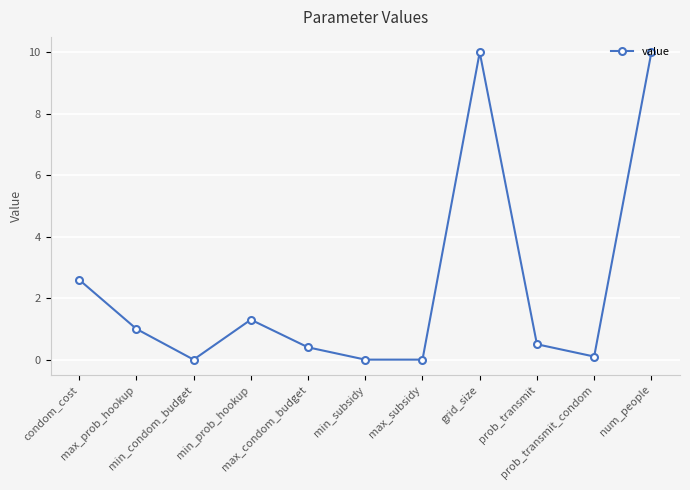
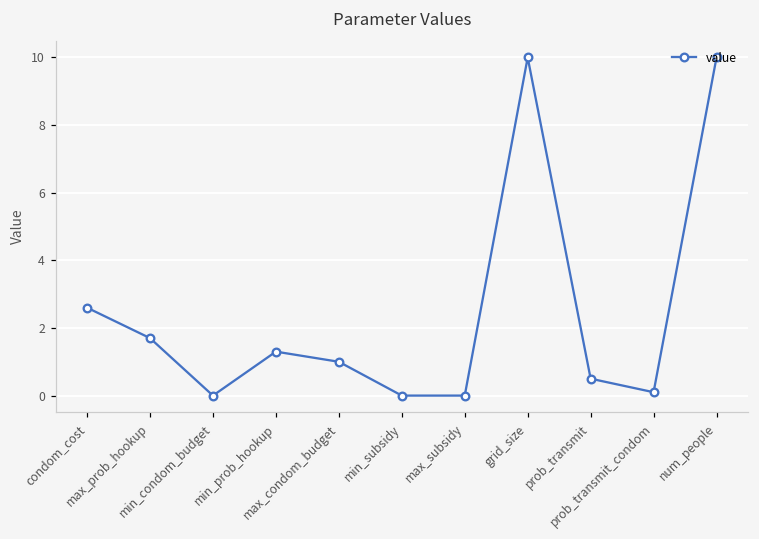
  {
    "condom_cost": 2.6,
-   "max_prob_hookup": 1.0,
+   "max_prob_hookup": 1.7,
    "min_condom_budget": 0.0,
    "min_prob_hookup": 1.3,
-   "max_condom_budget": 0.4,
+   "max_condom_budget": 1.0,
    "min_subsidy": 0.0,
    "max_subsidy": 0.0,
    "grid_size": 10.0,
    "prob_transmit": 0.5,
    "prob_transmit_condom": 0.1,
    "num_people": 10.0
  }
